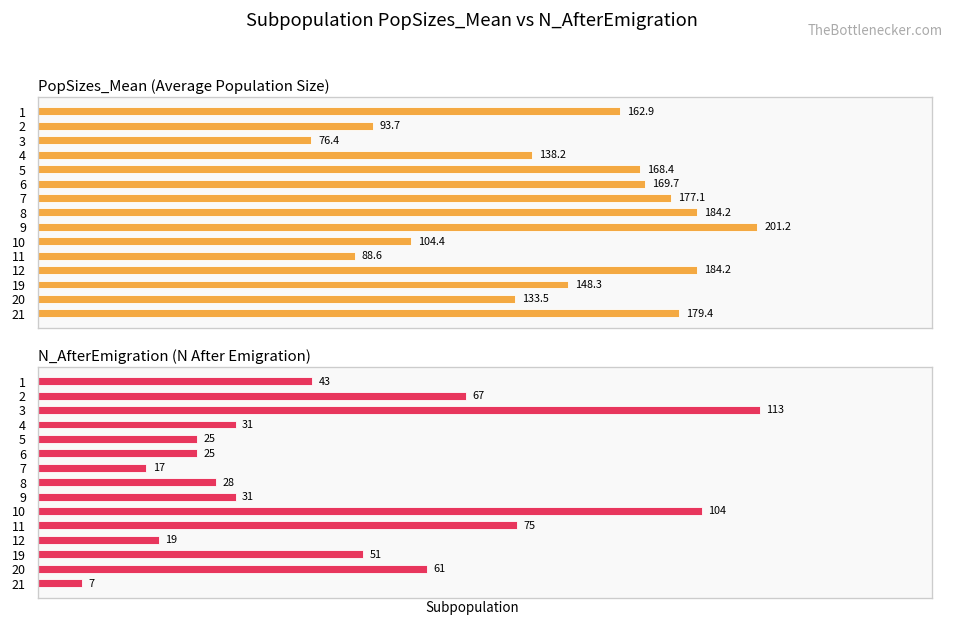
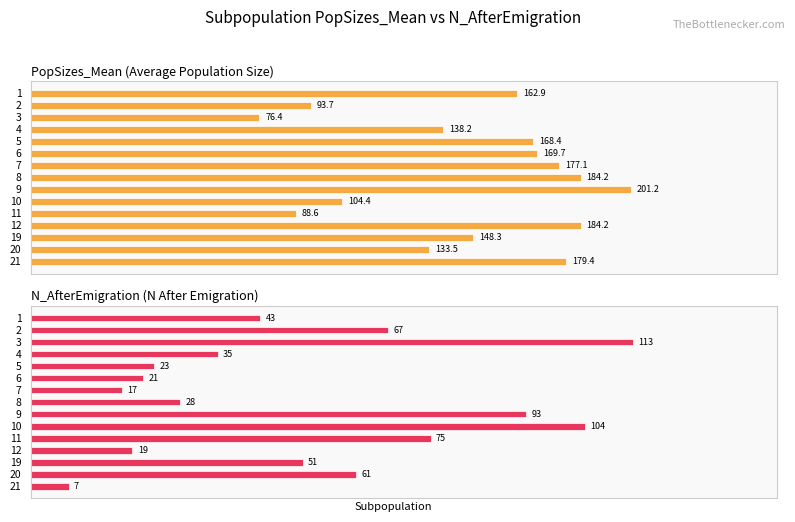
  {
    "PopSizes_Mean (Average Population Size)": {
      "1": 162.9,
      "2": 93.7,
      "3": 76.4,
      "4": 138.2,
      "5": 168.4,
      "6": 169.7,
      "7": 177.1,
      "8": 184.2,
      "9": 201.2,
      "10": 104.4,
      "11": 88.6,
      "12": 184.2,
      "19": 148.3,
      "20": 133.5,
      "21": 179.4
    },
    "N_AfterEmigration (N After Emigration)": {
      "1": 43,
      "2": 67,
      "3": 113,
-     "4": 31,
-     "5": 25,
-     "6": 25,
+     "4": 35,
+     "5": 23,
+     "6": 21,
      "7": 17,
      "8": 28,
-     "9": 31,
+     "9": 93,
      "10": 104,
      "11": 75,
      "12": 19,
      "19": 51,
      "20": 61,
      "21": 7
    }
  }
